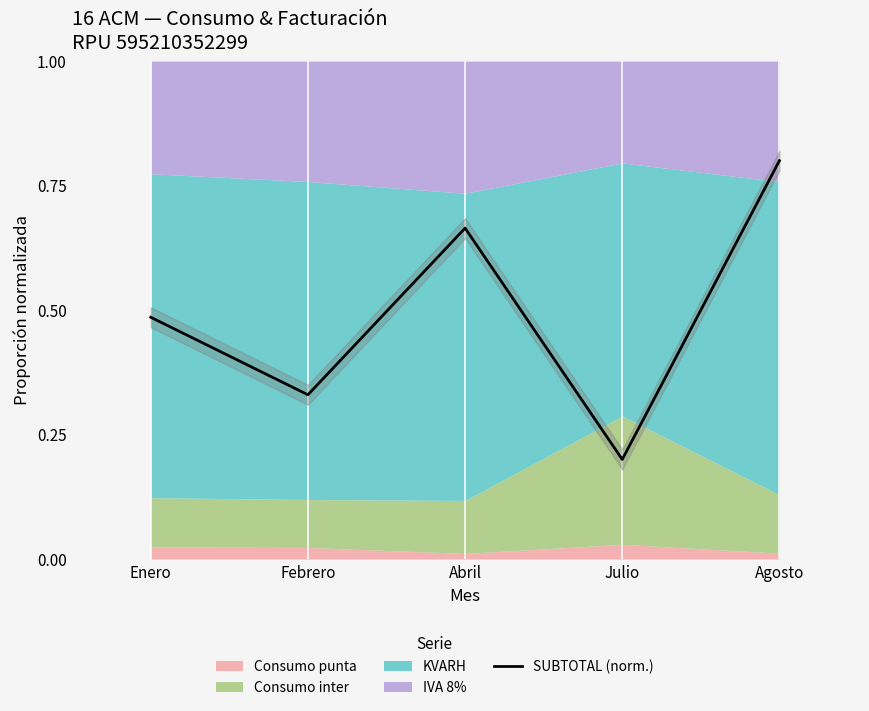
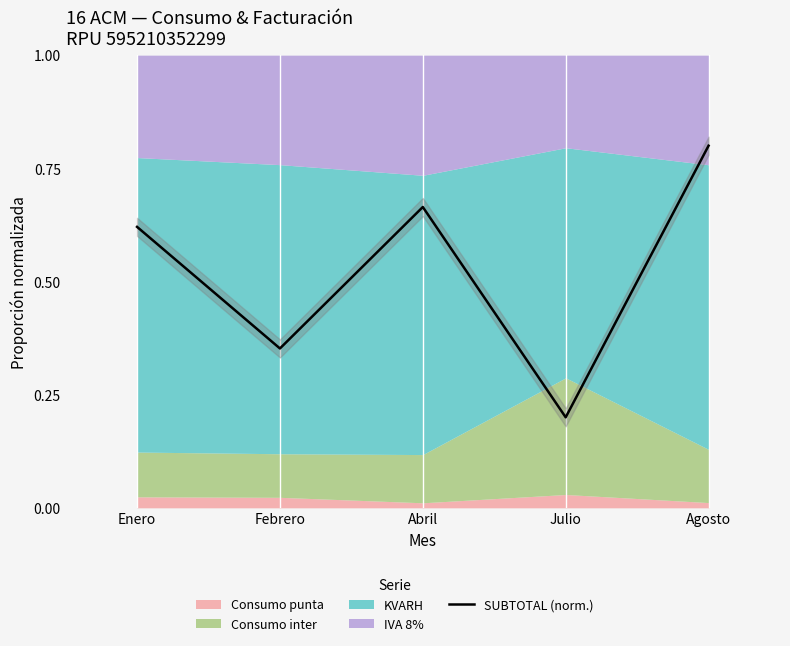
  {
    "SUBTOTAL (norm.)": {
-     "Enero": 0.49,
-     "Febrero": 0.33,
+     "Enero": 0.62,
+     "Febrero": 0.35,
      "Abril": 0.66,
      "Julio": 0.20,
      "Agosto": 0.80
    },
    "Consumo punta": {
      "Enero": 0.02,
      "Febrero": 0.02,
      "Abril": 0.01,
      "Julio": 0.03,
      "Agosto": 0.01
    },
    "Consumo inter": {
      "Enero": 0.10,
      "Febrero": 0.10,
      "Abril": 0.11,
      "Julio": 0.26,
      "Agosto": 0.12
    },
    "KVARH": {
      "Enero": 0.65,
      "Febrero": 0.64,
      "Abril": 0.62,
      "Julio": 0.51,
      "Agosto": 0.63
    },
    "IVA 8%": {
      "Enero": 0.23,
      "Febrero": 0.24,
      "Abril": 0.27,
      "Julio": 0.20,
      "Agosto": 0.24
    }
  }
